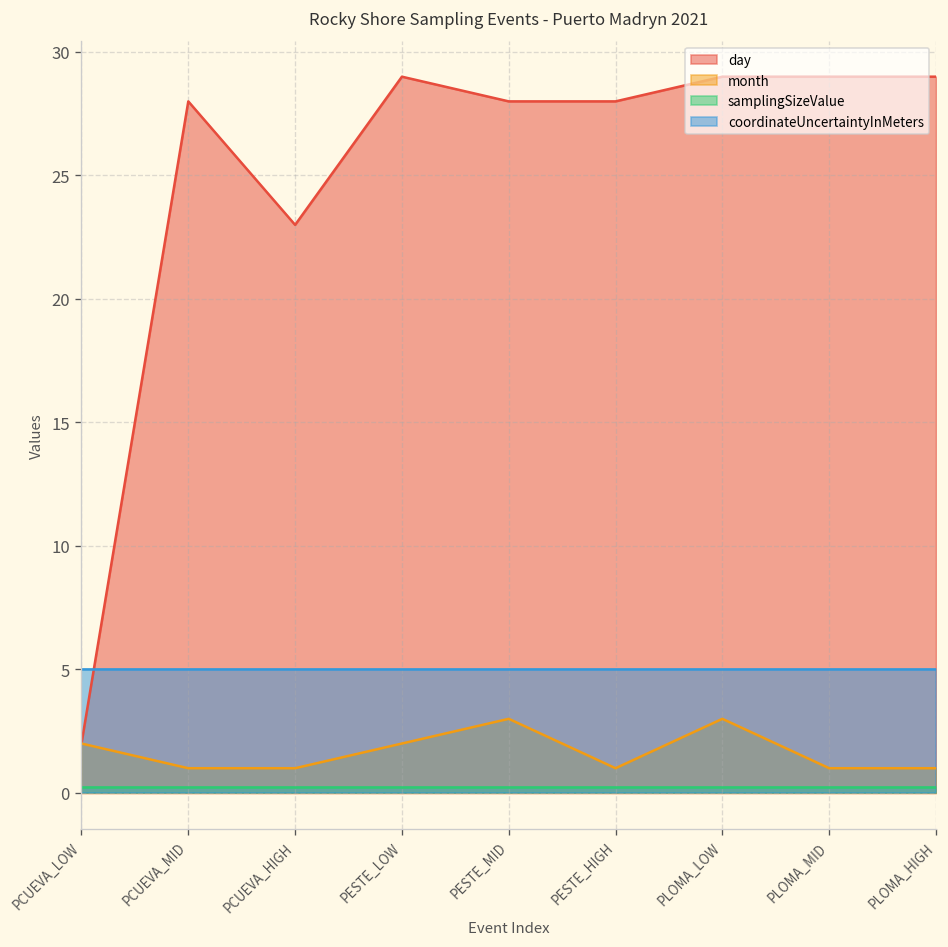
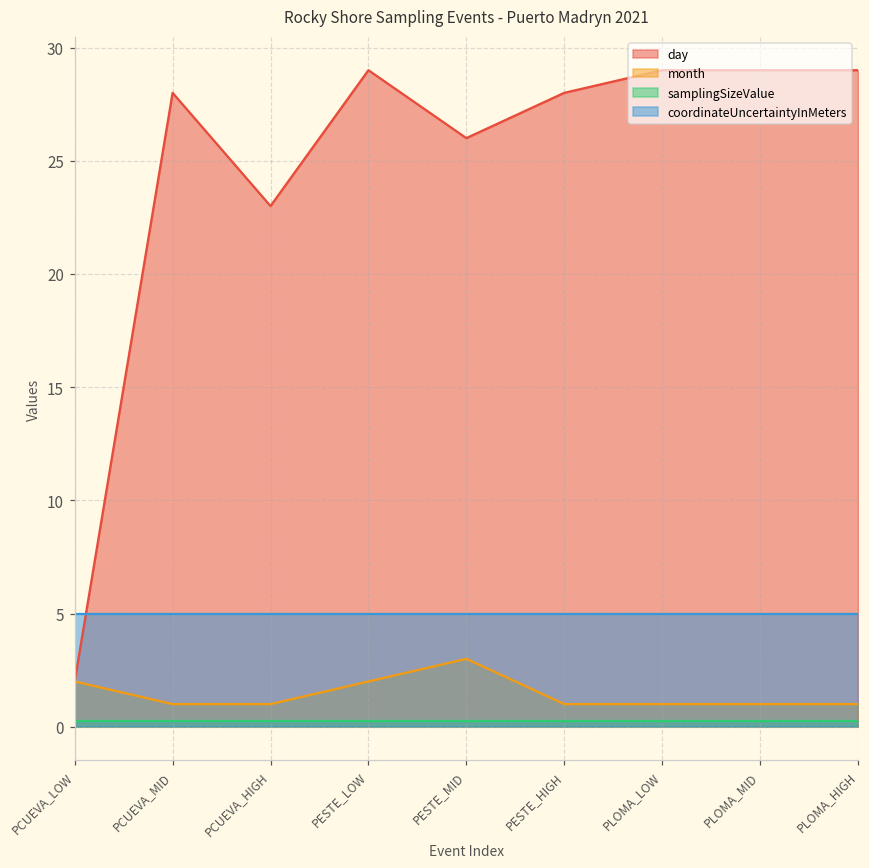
  {
    "day": {
      "PCUEVA_MID": 28,
      "PCUEVA_HIGH": 23,
      "PESTE_LOW": 29,
-     "PESTE_MID": 28,
+     "PESTE_MID": 26,
      "PESTE_HIGH": 28,
      "PLOMA_HIGH": 29
    },
    "month": {
      "PCUEVA_MID": 1,
      "PCUEVA_HIGH": 1,
      "PESTE_LOW": 2,
      "PESTE_MID": 3,
      "PESTE_HIGH": 1,
-     "PLOMA_LOW": 3,
+     "PLOMA_LOW": 1,
      "PLOMA_MID": 1,
      "PLOMA_HIGH": 1
    },
    "samplingSizeValue": {
      "PCUEVA_LOW": 0.3,
      "PCUEVA_MID": 0.3,
      "PCUEVA_HIGH": 0.3,
      "PESTE_LOW": 0.3,
      "PESTE_MID": 0.3,
      "PESTE_HIGH": 0.3,
      "PLOMA_LOW": 0.3,
      "PLOMA_MID": 0.3,
      "PLOMA_HIGH": 0.3
    },
    "coordinateUncertaintyInMeters": {
      "PCUEVA_LOW": 5,
      "PCUEVA_MID": 5,
      "PCUEVA_HIGH": 5,
      "PESTE_LOW": 5,
      "PESTE_MID": 5,
      "PESTE_HIGH": 5,
      "PLOMA_LOW": 5,
      "PLOMA_MID": 5,
      "PLOMA_HIGH": 5
    }
  }
